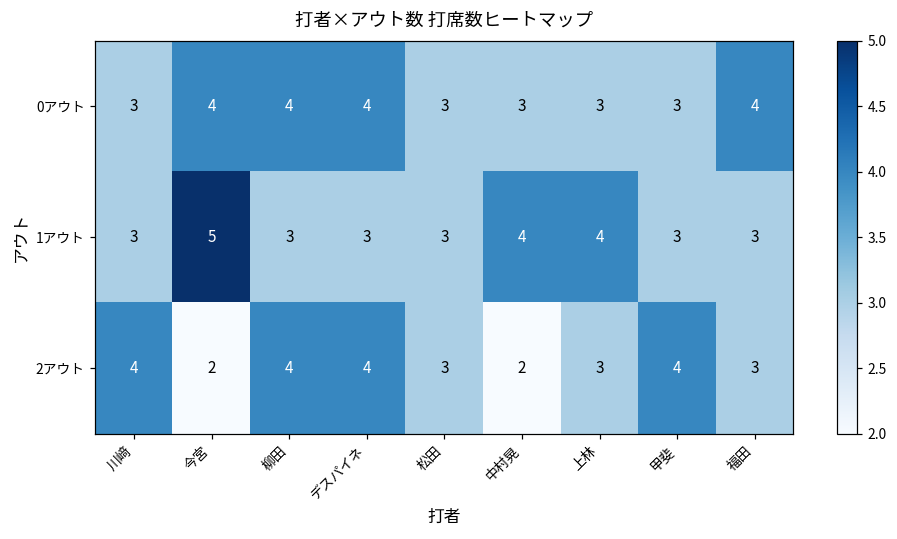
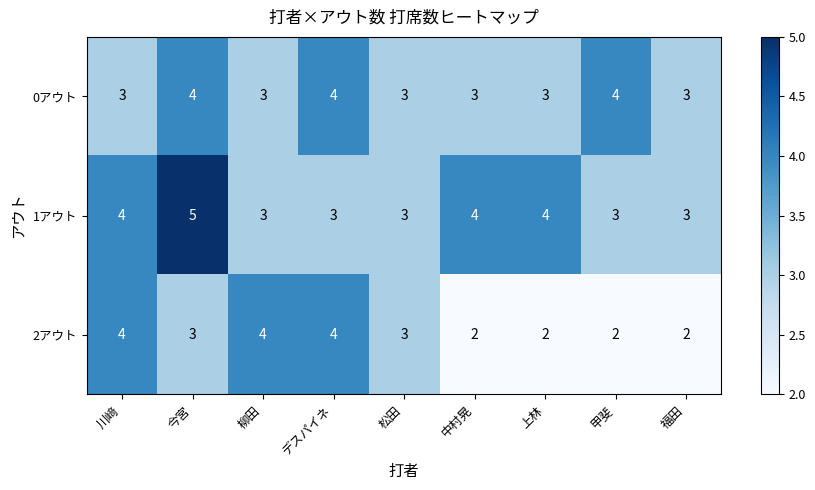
  {
    "0アウト": {
      "川﨑": 3,
      "今宮": 4,
-     "柳田": 4,
+     "柳田": 3,
      "デスパイネ": 4,
      "松田": 3,
      "中村晃": 3,
      "上林": 3,
-     "甲斐": 3,
-     "福田": 4
+     "甲斐": 4,
+     "福田": 3
    },
    "1アウト": {
-     "川﨑": 3,
+     "川﨑": 4,
      "今宮": 5,
      "柳田": 3,
      "デスパイネ": 3,
      "松田": 3,
      "中村晃": 4,
      "上林": 4,
      "甲斐": 3,
      "福田": 3
    },
    "2アウト": {
      "川﨑": 4,
-     "今宮": 2,
+     "今宮": 3,
      "柳田": 4,
      "デスパイネ": 4,
      "松田": 3,
      "中村晃": 2,
-     "上林": 3,
-     "甲斐": 4,
-     "福田": 3
+     "上林": 2,
+     "甲斐": 2,
+     "福田": 2
    }
  }
